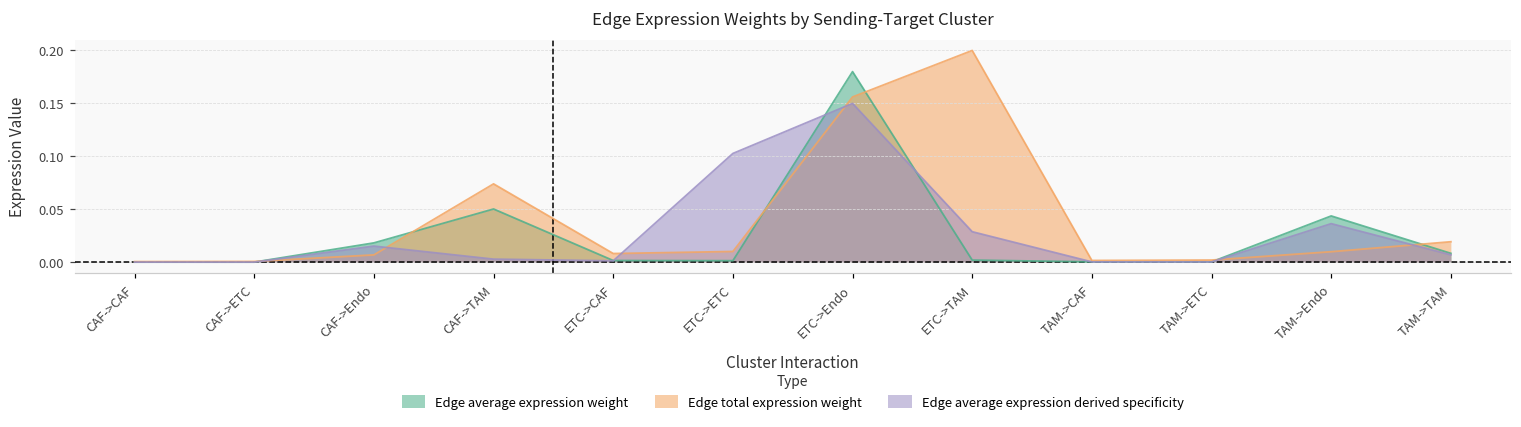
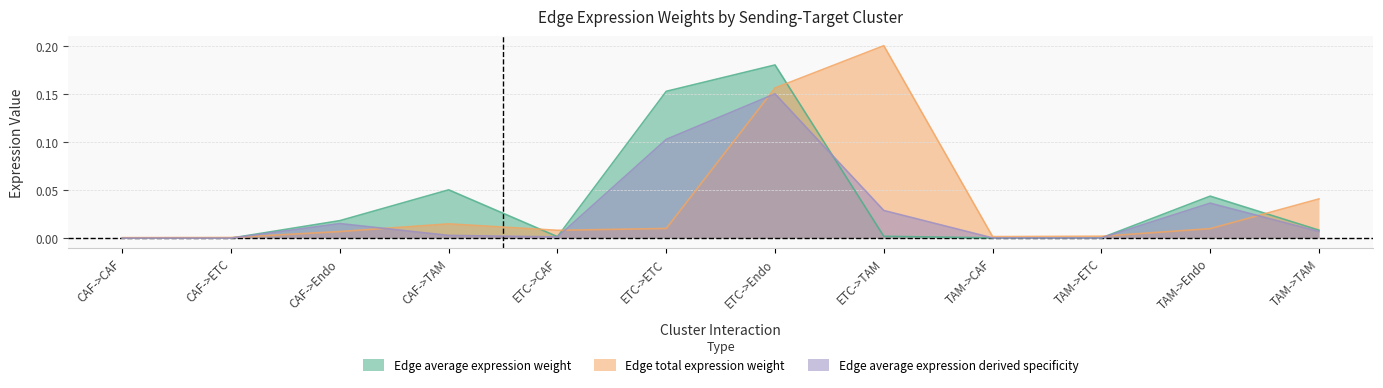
  {
    "Edge average expression weight": {
      "CAF->Endo": 0.02,
      "CAF->TAM": 0.05,
-     "ETC->ETC": 0.00,
+     "ETC->ETC": 0.15,
      "ETC->Endo": 0.18,
      "ETC->TAM": 0.00,
      "TAM->Endo": 0.04
    },
    "Edge total expression weight": {
      "CAF->Endo": 0.01,
-     "CAF->TAM": 0.07,
+     "CAF->TAM": 0.01,
      "ETC->CAF": 0.01,
      "ETC->ETC": 0.01,
      "ETC->Endo": 0.16,
      "ETC->TAM": 0.20,
      "TAM->Endo": 0.01,
-     "TAM->TAM": 0.02
+     "TAM->TAM": 0.04
    },
    "Edge average expression derived specificity": {
      "CAF->Endo": 0.02,
      "CAF->TAM": 0.00,
      "ETC->ETC": 0.10,
      "ETC->Endo": 0.15,
      "ETC->TAM": 0.03,
      "TAM->Endo": 0.04
    }
  }
